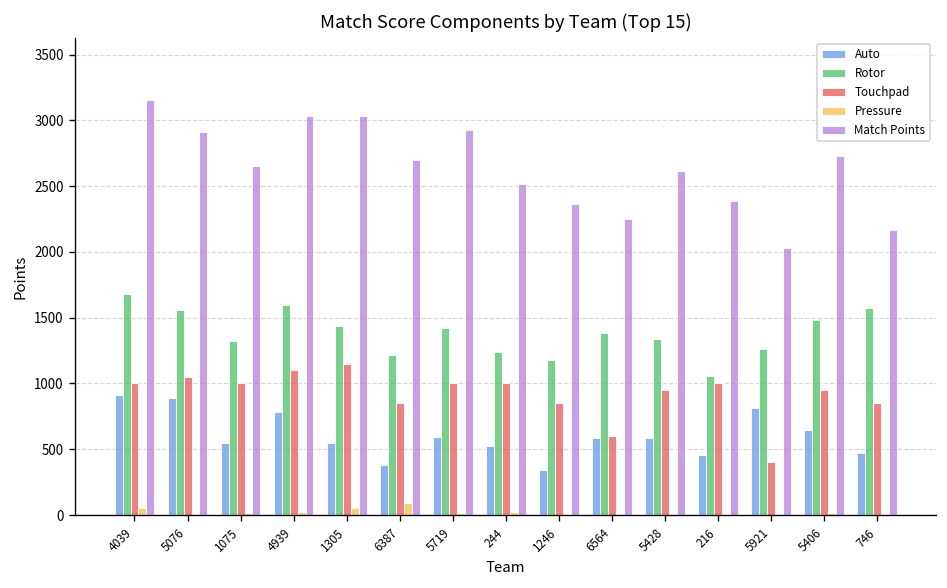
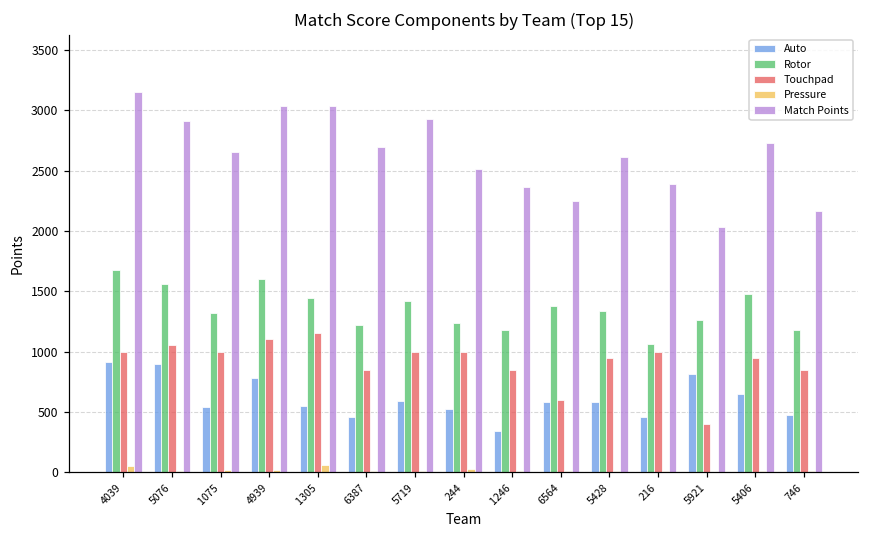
  {
    "Auto": {
      "4039": 910,
      "5076": 890,
      "1075": 540,
      "4939": 780,
      "1305": 550,
-     "6387": 380,
+     "6387": 460,
      "5719": 590,
      "244": 530,
      "1246": 340,
      "6564": 590,
      "5428": 590,
      "216": 460,
      "5921": 810,
      "5406": 650,
      "746": 470
    },
    "Rotor": {
      "4039": 1680,
      "5076": 1560,
      "1075": 1320,
      "4939": 1600,
      "1305": 1440,
      "6387": 1220,
      "5719": 1420,
      "244": 1240,
      "1246": 1180,
      "6564": 1380,
      "5428": 1340,
      "216": 1060,
      "5921": 1260,
      "5406": 1480,
-     "746": 1570
+     "746": 1180
    },
    "Touchpad": {
      "4039": 1000,
      "5076": 1050,
      "1075": 1000,
      "4939": 1100,
      "1305": 1150,
      "6387": 850,
      "5719": 1000,
      "244": 1000,
      "1246": 850,
      "6564": 600,
      "5428": 950,
      "216": 1000,
      "5921": 400,
      "5406": 950,
      "746": 850
    },
    "Pressure": {
      "4039": 50,
      "1305": 60,
-     "6387": 90,
+     "6387": 10,
      "244": 30
    },
    "Match Points": {
      "4039": 3150,
      "5076": 2920,
      "1075": 2650,
      "4939": 3040,
      "1305": 3040,
      "6387": 2700,
      "5719": 2920,
      "244": 2520,
      "1246": 2360,
      "6564": 2250,
      "5428": 2610,
      "216": 2390,
      "5921": 2030,
      "5406": 2730,
      "746": 2170
    }
  }
